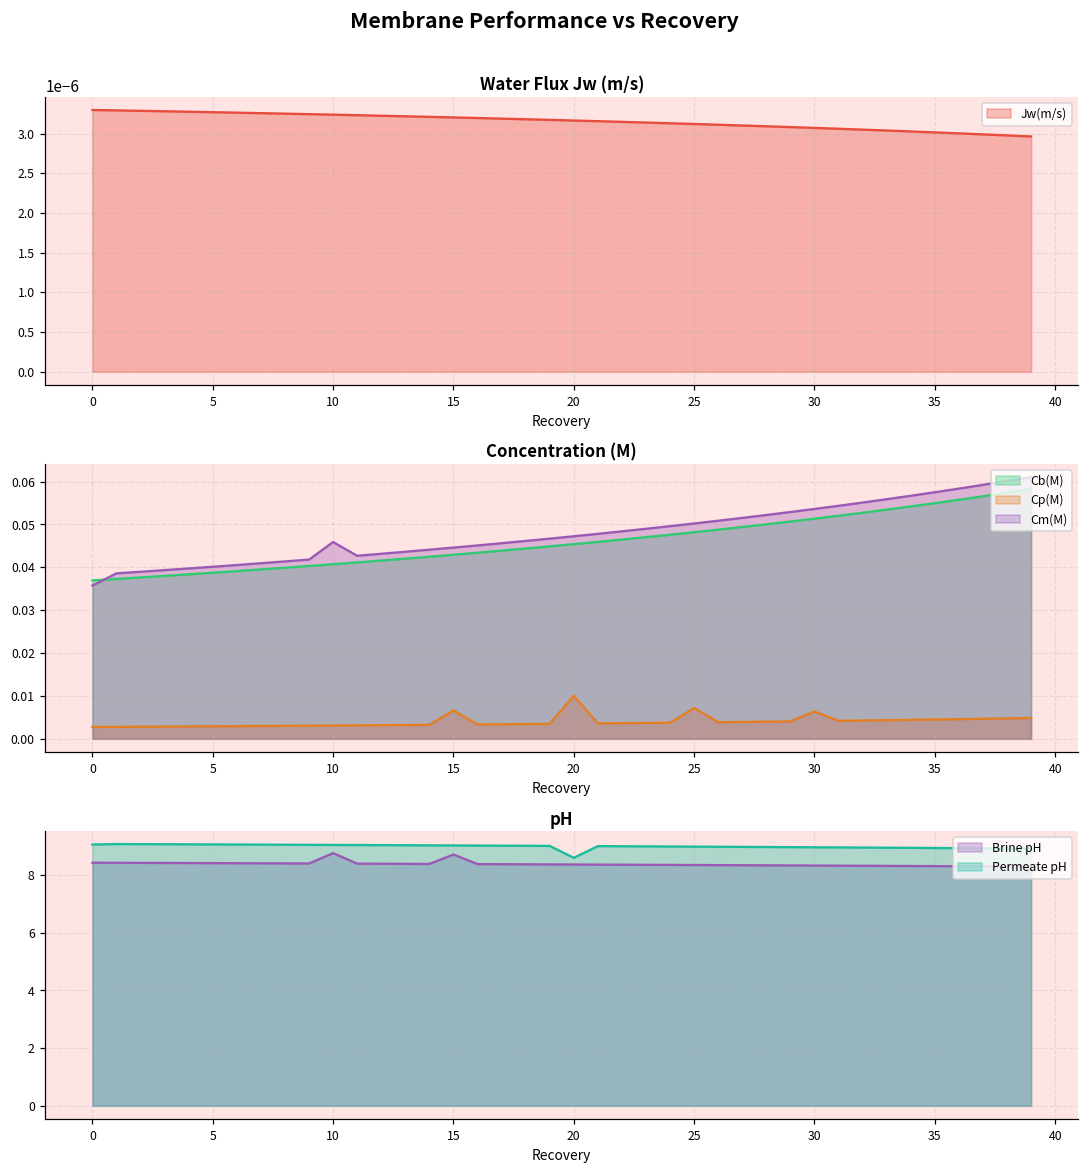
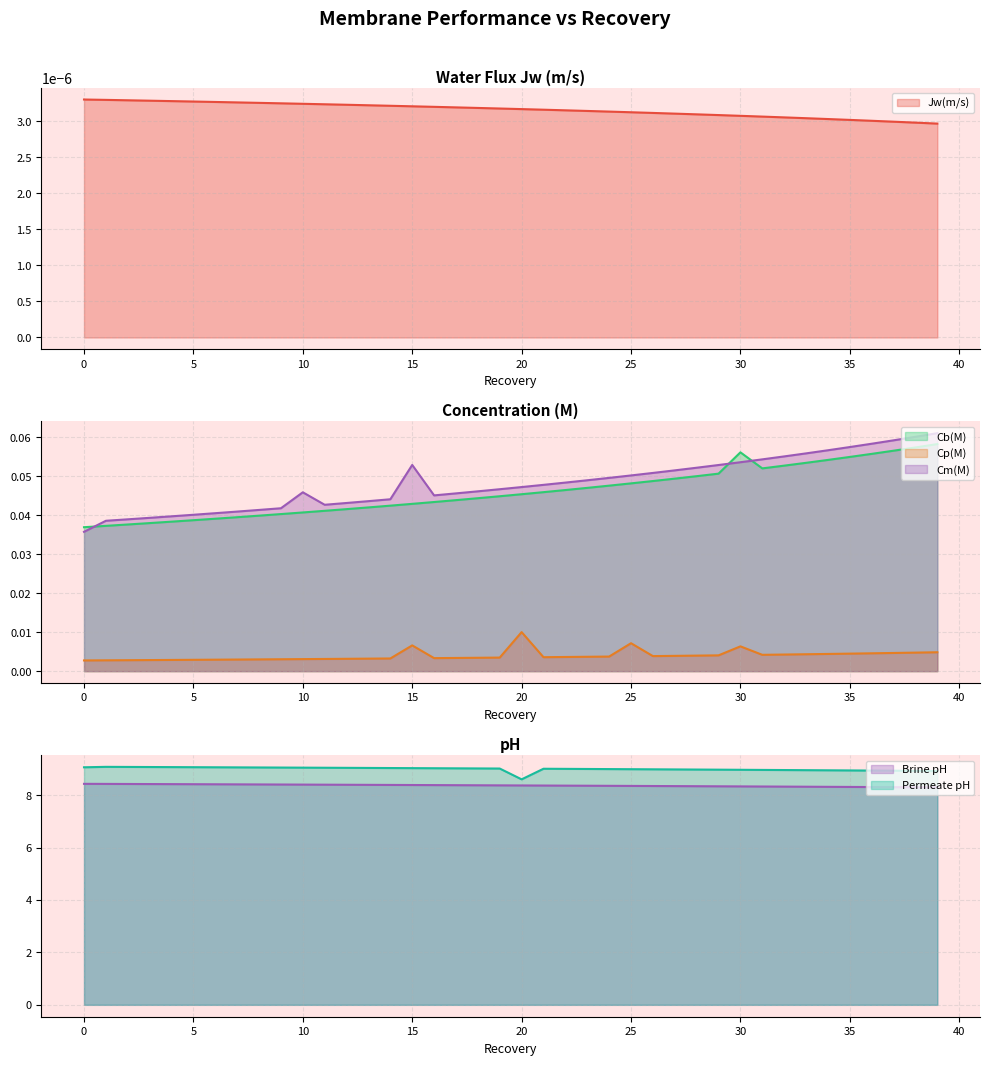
  {
    "Water Flux Jw (m/s)": {
      "0": 0.0000033,
      "5": 0.0000033,
      "10": 0.0000032,
      "15": 0.0000032,
      "20": 0.0000032,
      "25": 0.0000031,
      "30": 0.0000031,
      "35": 0.0000030
    },
    "Concentration (M)": {
      "Cb(M)": {
        "0": 0.037,
        "5": 0.039,
        "10": 0.041,
        "15": 0.043,
        "20": 0.045,
        "25": 0.048,
-       "30": 0.051,
+       "30": 0.056,
        "35": 0.055
      },
      "Cp(M)": {
        "0": 0.003,
        "5": 0.003,
        "10": 0.003,
        "15": 0.007,
        "20": 0.010,
        "25": 0.007,
        "30": 0.006,
        "35": 0.004
      },
      "Cm(M)": {
        "0": 0.036,
        "5": 0.040,
        "10": 0.046,
-       "15": 0.045,
+       "15": 0.053,
        "20": 0.047,
        "25": 0.050,
        "30": 0.054,
        "35": 0.058
      }
    },
    "pH": {
      "Brine pH": {
        "0": 8.4,
        "5": 8.4,
-       "10": 8.8,
-       "15": 8.7,
+       "10": 8.4,
+       "15": 8.4,
        "20": 8.4,
        "25": 8.4,
        "30": 8.3,
        "35": 8.3
      },
      "Permeate pH": {
        "0": 9.1,
        "5": 9.1,
        "10": 9.1,
        "15": 9.0,
        "20": 8.6,
        "25": 9.0,
        "30": 9.0,
        "35": 8.9
      }
    }
  }
